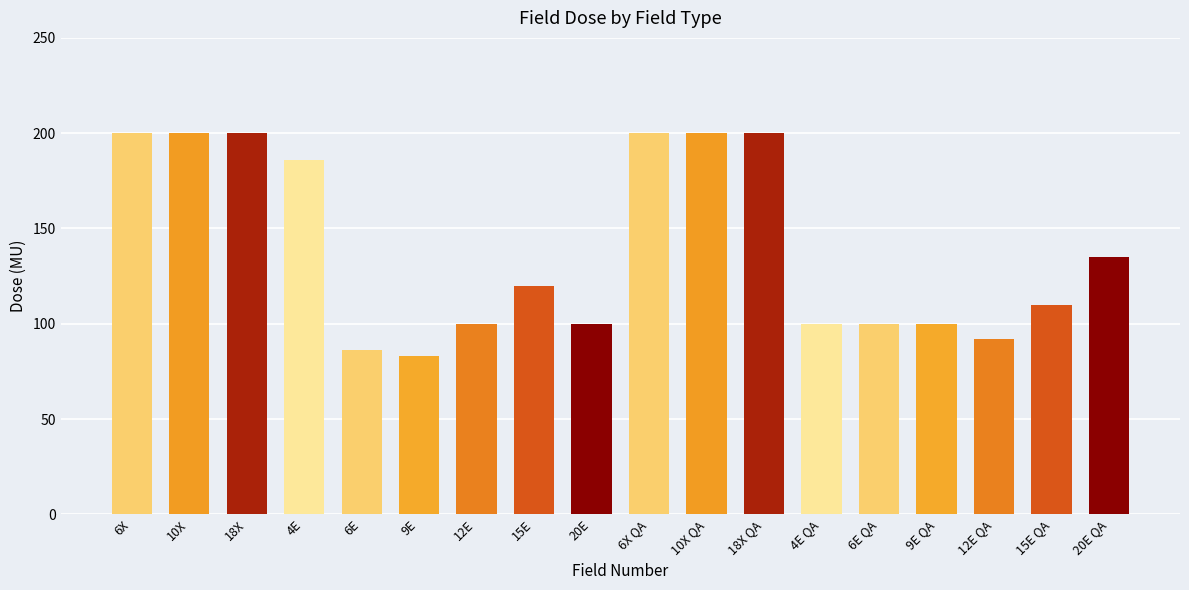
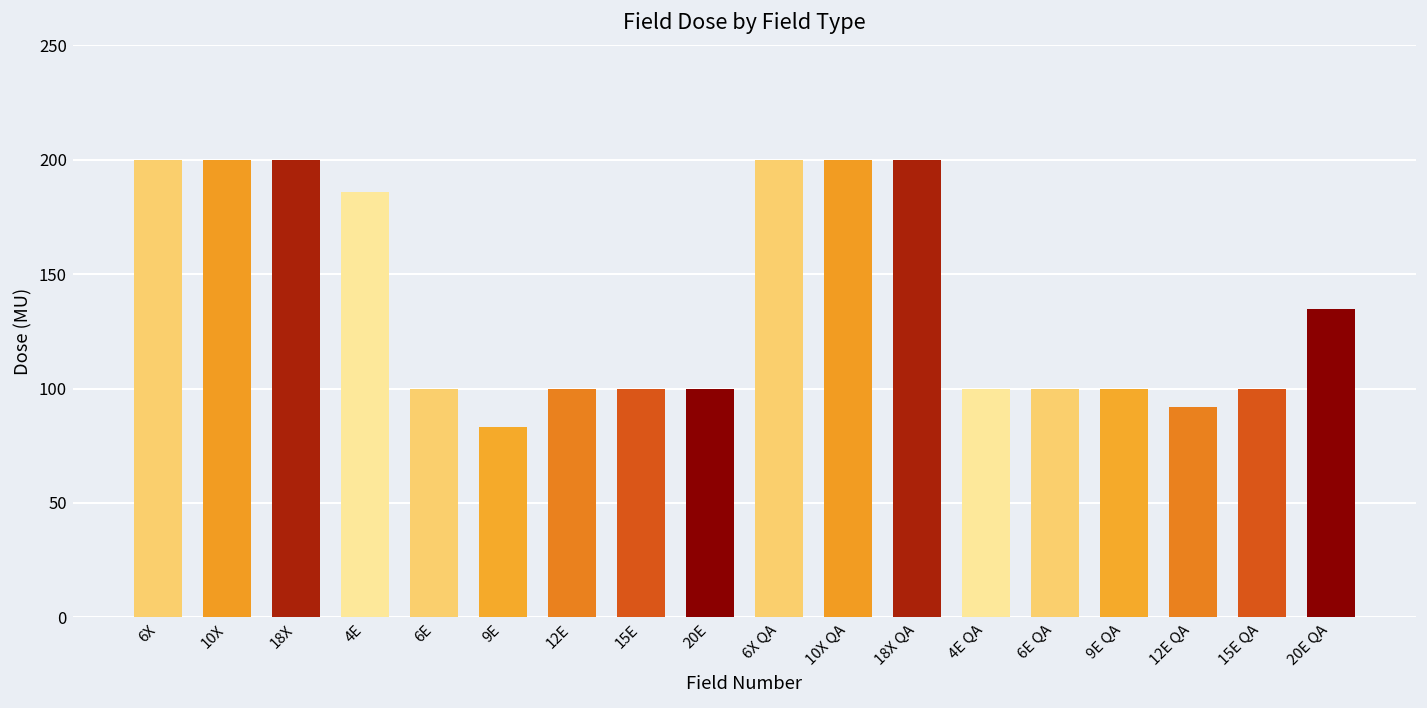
  {
    "6X": 200,
    "10X": 200,
    "18X": 200,
    "4E": 186,
-   "6E": 86,
+   "6E": 100,
    "9E": 83,
    "12E": 100,
-   "15E": 120,
+   "15E": 100,
    "20E": 100,
    "6X QA": 200,
    "10X QA": 200,
    "18X QA": 200,
    "4E QA": 100,
    "6E QA": 100,
    "9E QA": 100,
    "12E QA": 92,
-   "15E QA": 110,
+   "15E QA": 100,
    "20E QA": 135
  }
